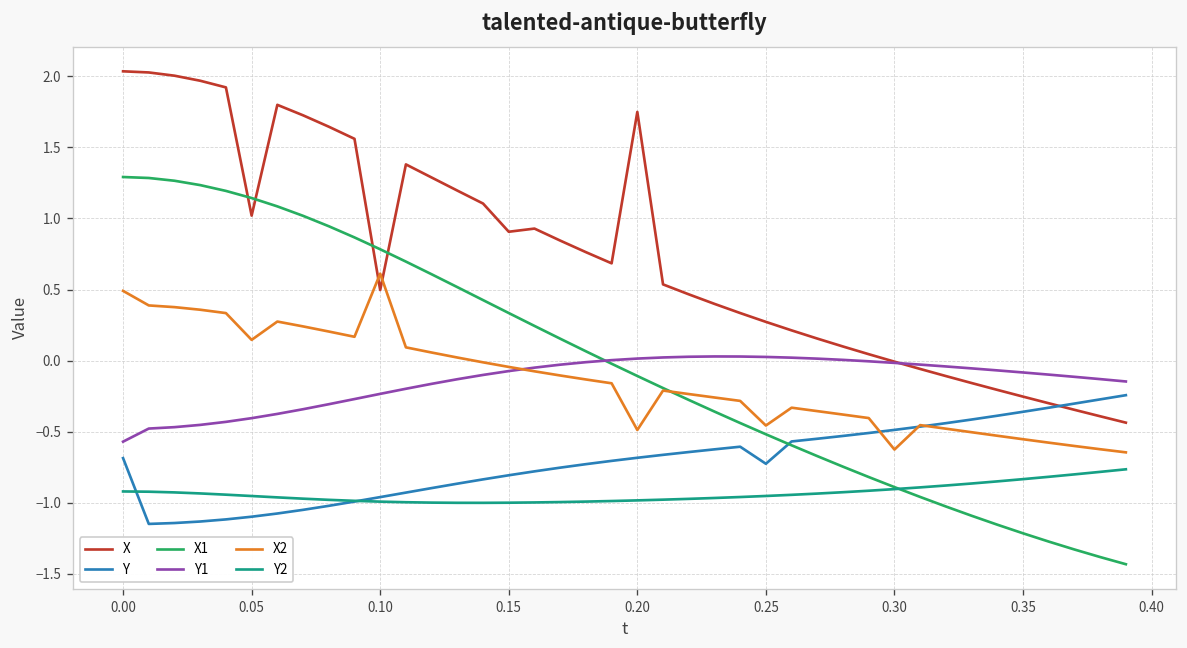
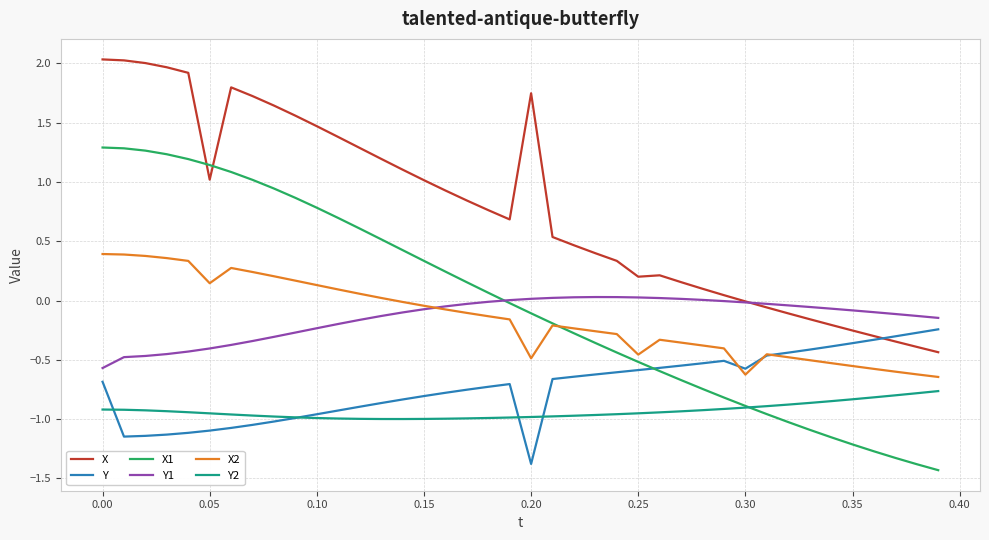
  {
    "X": {
      "0.00": 2.03,
      "0.05": 1.02,
-     "0.10": 0.50,
-     "0.15": 0.91,
+     "0.10": 1.47,
+     "0.15": 1.02,
      "0.20": 1.75,
-     "0.25": 0.27,
+     "0.25": 0.20,
      "0.35": -0.25
    },
    "Y": {
      "0.00": -0.69,
      "0.05": -1.10,
      "0.10": -0.96,
      "0.15": -0.81,
-     "0.20": -0.68,
-     "0.25": -0.73,
-     "0.30": -0.49,
+     "0.20": -1.38,
+     "0.25": -0.59,
+     "0.30": -0.58,
      "0.35": -0.36
    },
    "Y1": {
      "0.00": -0.57,
      "0.05": -0.40,
      "0.10": -0.23,
      "0.15": -0.07,
      "0.20": 0.01,
      "0.25": 0.03,
      "0.35": -0.08
    },
    "X2": {
-     "0.00": 0.49,
+     "0.00": 0.39,
      "0.05": 0.15,
-     "0.10": 0.61,
+     "0.10": 0.13,
      "0.15": -0.04,
      "0.20": -0.49,
      "0.25": -0.46,
      "0.30": -0.63,
      "0.35": -0.55
    }
  }
